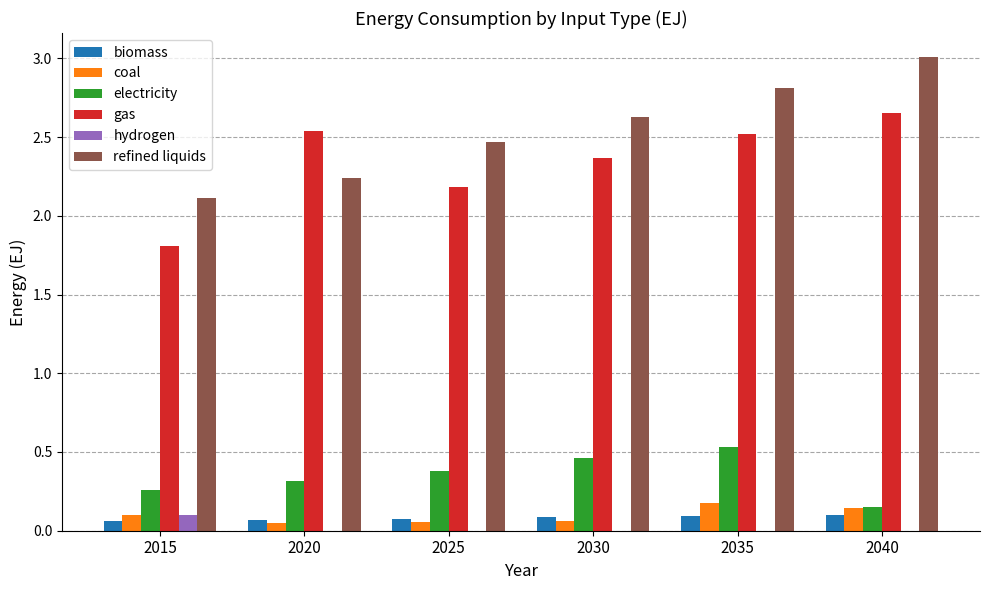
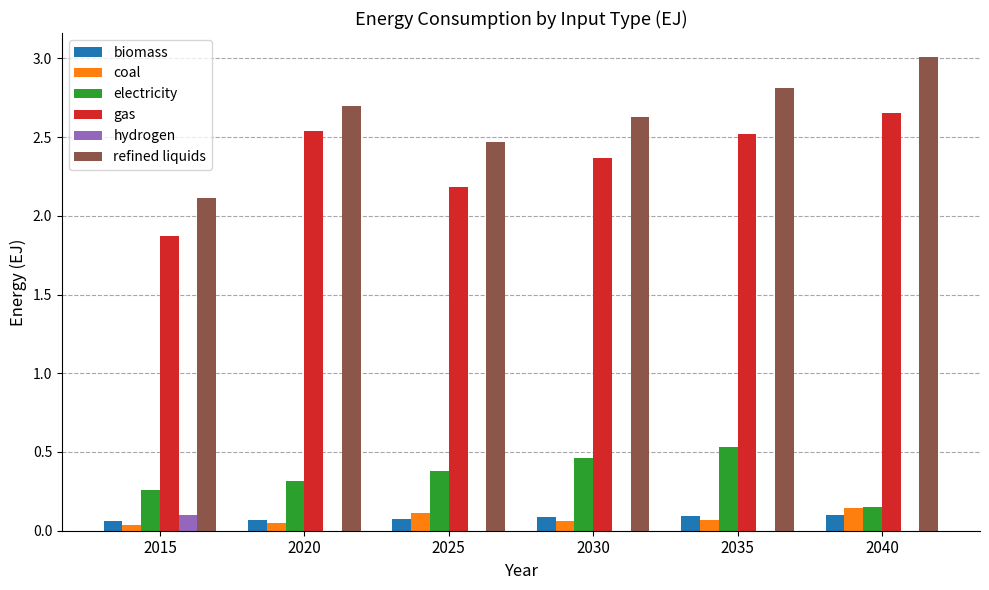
  {
    "biomass": {
      "2015": 0.06,
      "2020": 0.07,
      "2025": 0.08,
      "2030": 0.09,
      "2035": 0.09,
      "2040": 0.10
    },
    "coal": {
-     "2015": 0.10,
+     "2015": 0.04,
      "2020": 0.05,
-     "2025": 0.05,
+     "2025": 0.11,
      "2030": 0.06,
-     "2035": 0.18,
+     "2035": 0.07,
      "2040": 0.14
    },
    "electricity": {
      "2015": 0.26,
      "2020": 0.31,
      "2025": 0.38,
      "2030": 0.46,
      "2035": 0.53,
      "2040": 0.15
    },
    "gas": {
-     "2015": 1.81,
+     "2015": 1.87,
      "2020": 2.54,
      "2025": 2.18,
      "2030": 2.37,
      "2035": 2.52,
      "2040": 2.65
    },
    "hydrogen": {
      "2015": 0.10,
      "2020": 0.00
    },
    "refined liquids": {
      "2015": 2.11,
-     "2020": 2.24,
+     "2020": 2.70,
      "2025": 2.47,
      "2030": 2.63,
      "2035": 2.81,
      "2040": 3.01
    }
  }
